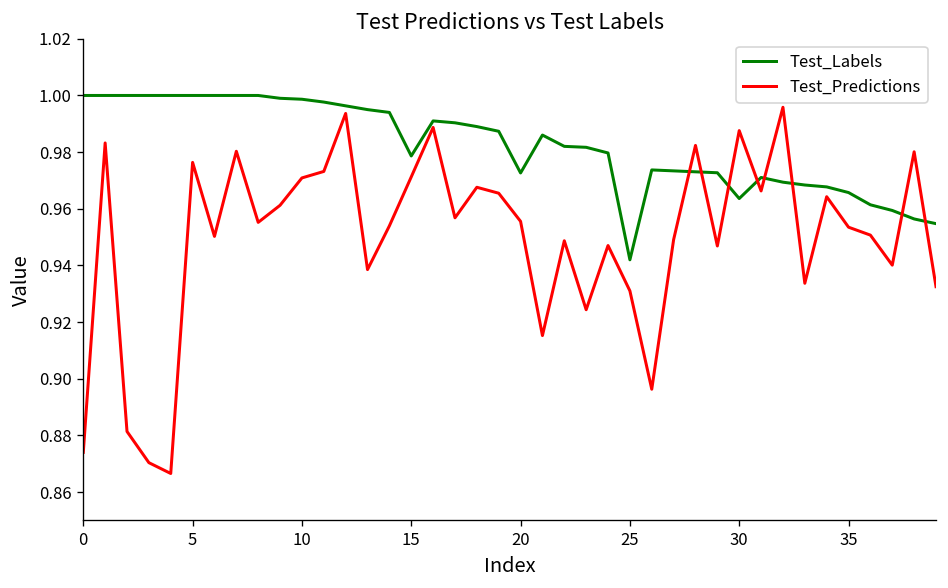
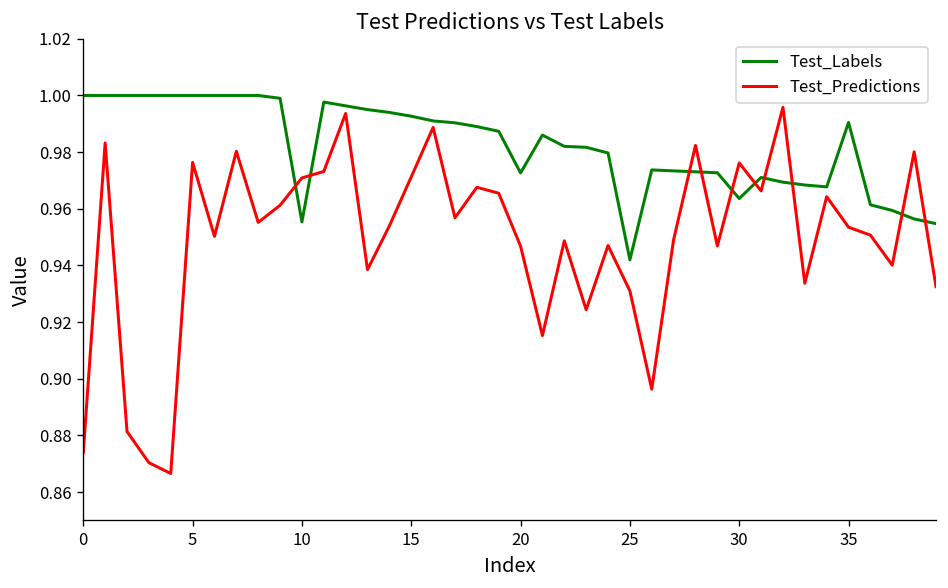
  {
    "Test_Labels": {
      "0": 1.000,
      "5": 1.000,
-     "10": 0.999,
-     "15": 0.979,
+     "10": 0.955,
+     "15": 0.993,
      "20": 0.973,
      "25": 0.942,
      "30": 0.964,
-     "35": 0.966
+     "35": 0.990
    },
    "Test_Predictions": {
      "0": 0.874,
      "5": 0.976,
      "10": 0.971,
      "15": 0.971,
-     "20": 0.956,
+     "20": 0.947,
      "25": 0.931,
-     "30": 0.988,
+     "30": 0.976,
      "35": 0.954
    }
  }
